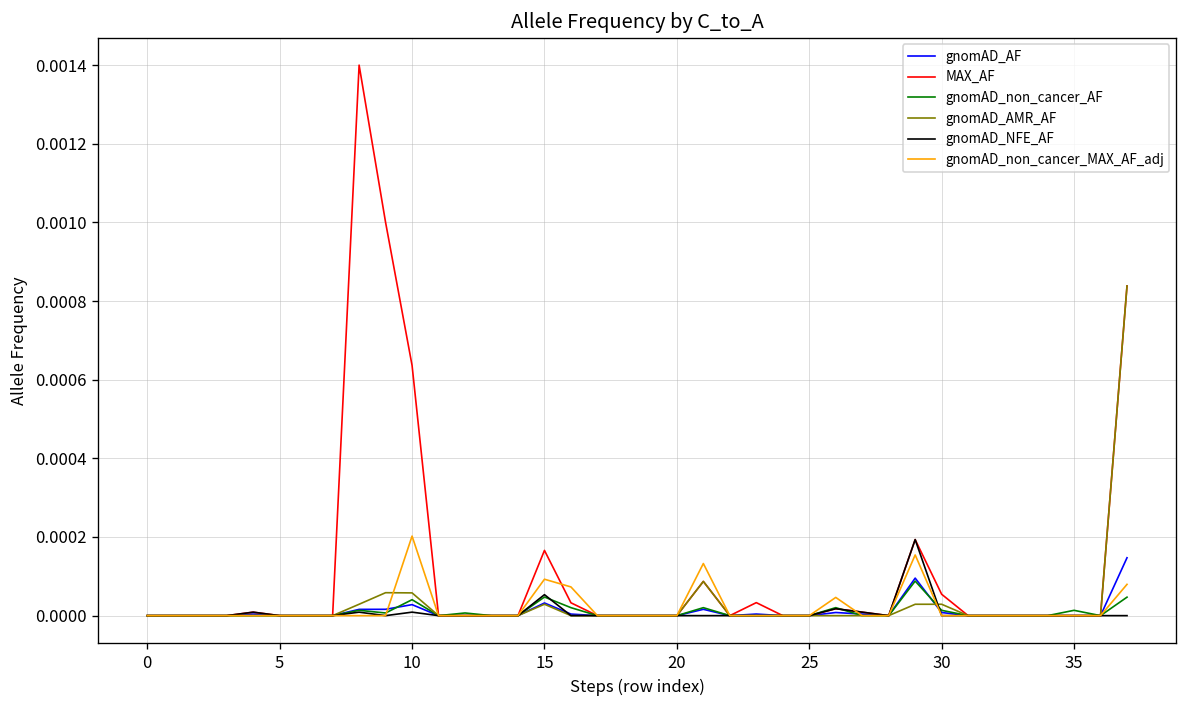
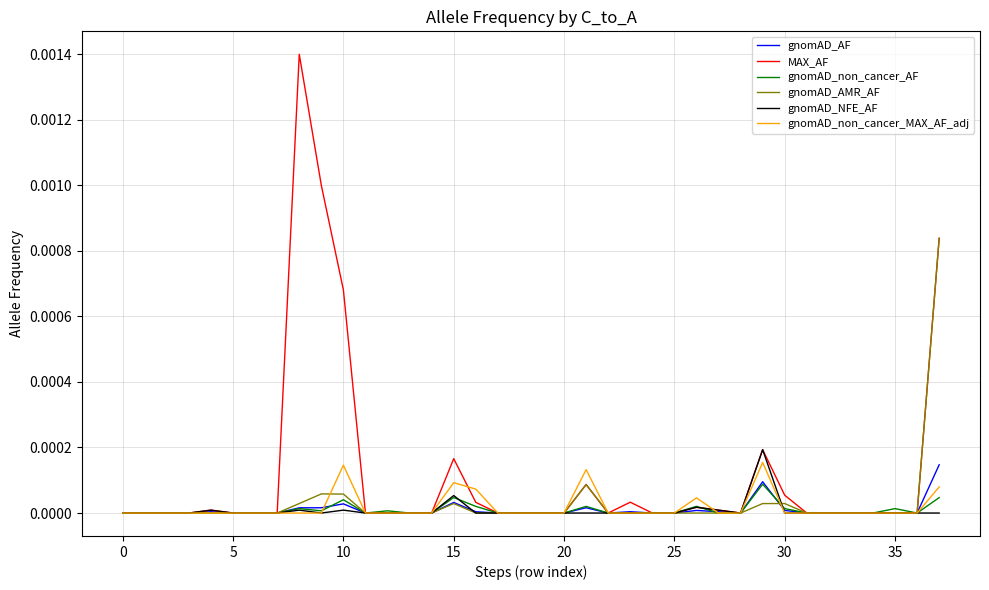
  {
    "gnomAD_AF": {
      "10": 0.00003
    },
    "MAX_AF": {
-     "10": 0.00064,
+     "10": 0.00068,
      "15": 0.00017,
      "30": 0.00005
    },
    "gnomAD_non_cancer_AF": {
      "10": 0.00004,
      "35": 0.00001
    },
    "gnomAD_AMR_AF": {
      "10": 0.00006,
      "30": 0.00003
    },
    "gnomAD_NFE_AF": {
      "10": 0.00001
    },
    "gnomAD_non_cancer_MAX_AF_adj": {
-     "10": 0.00020,
+     "10": 0.00015,
      "15": 0.00009
    }
  }
